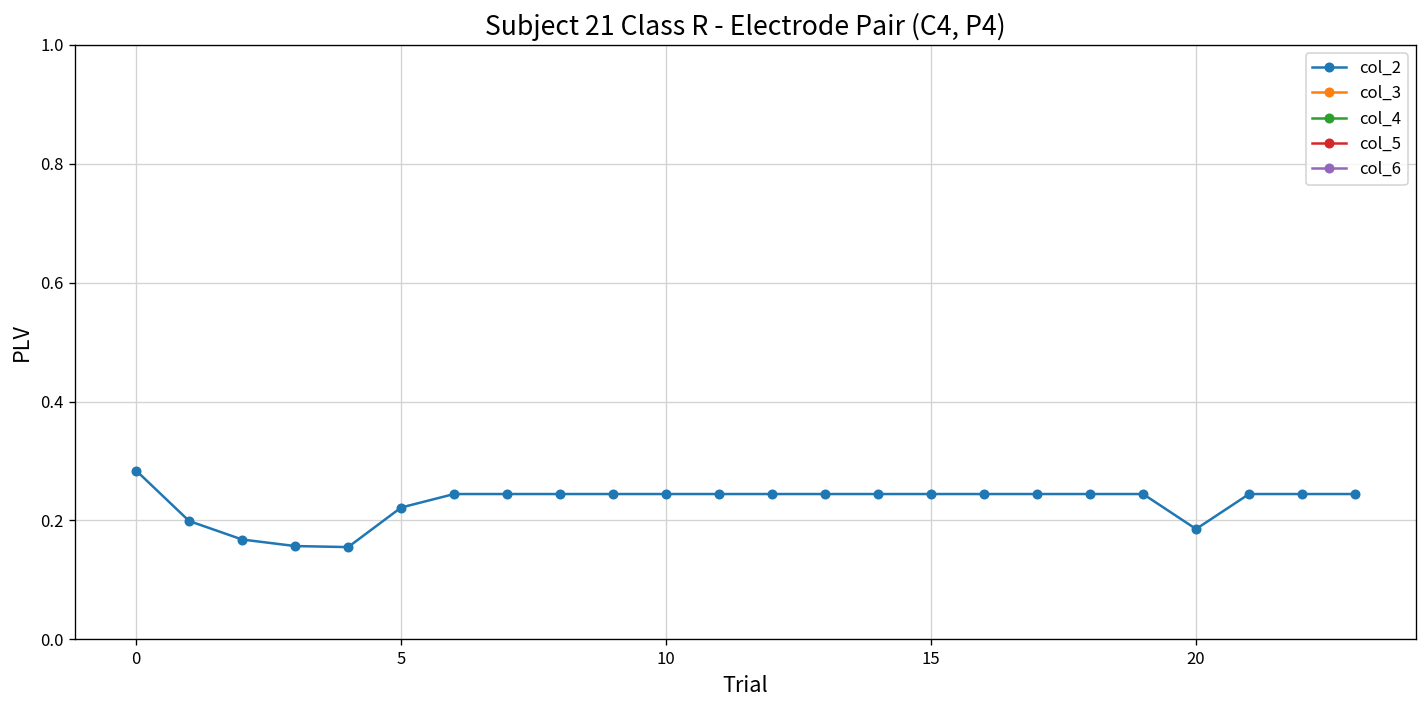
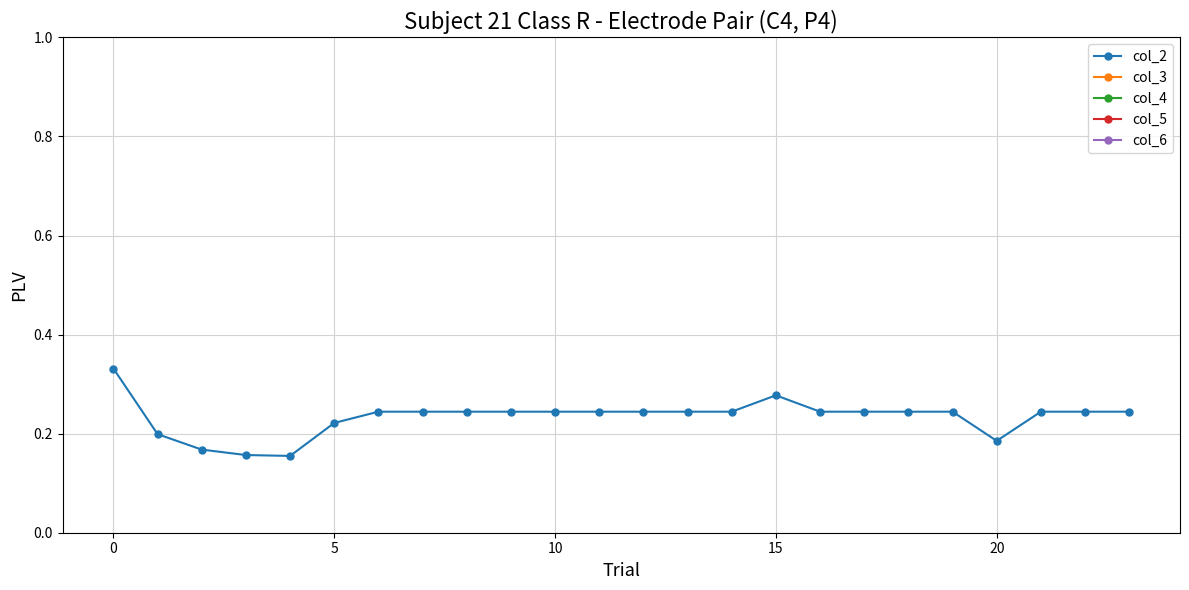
  {
    "col_2": {
-     "0": 0.28,
+     "0": 0.33,
      "5": 0.22,
      "10": 0.24,
-     "15": 0.24,
+     "15": 0.28,
      "20": 0.19
    }
  }
